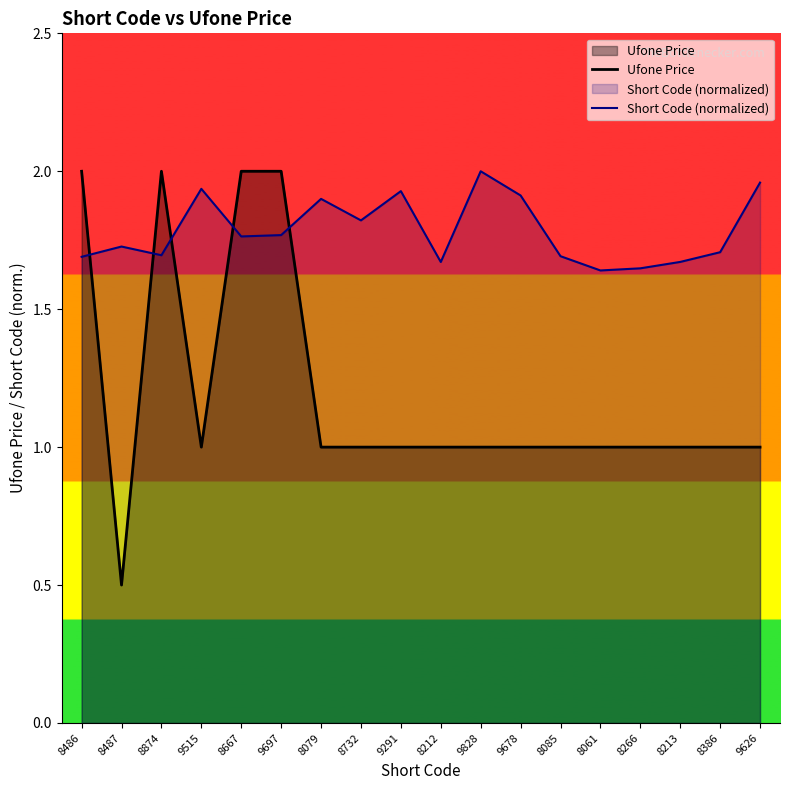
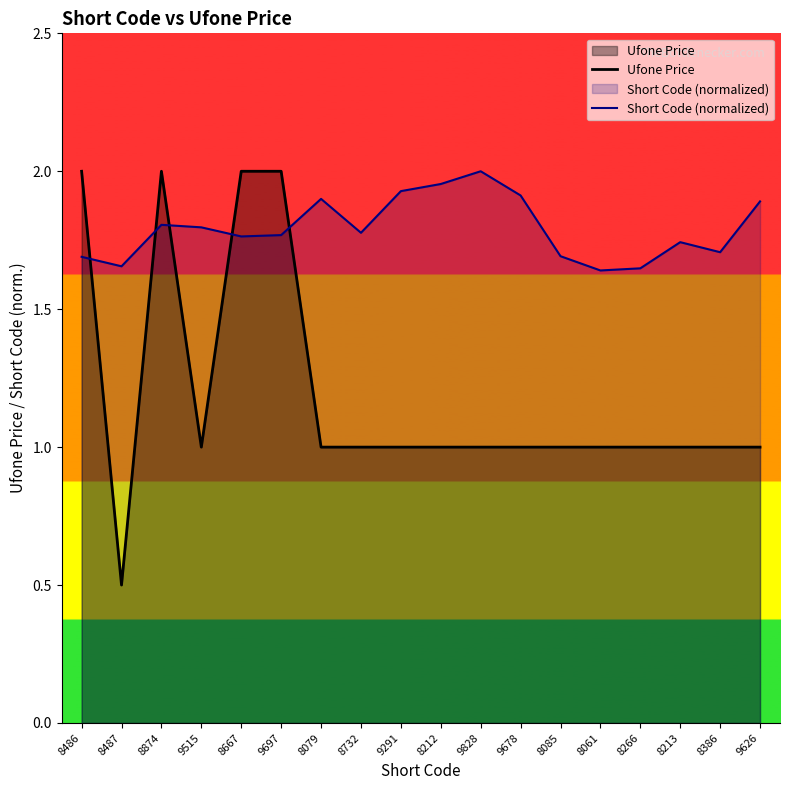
  {
    "Ufone Price": {
      "8486": 2.00,
      "8487": 0.50,
      "8874": 2.00,
      "9515": 1.00,
      "8667": 2.00,
      "9697": 2.00,
      "8079": 1.00,
      "8732": 1.00,
      "9291": 1.00,
      "8212": 1.00,
      "9828": 1.00,
      "9678": 1.00,
      "8085": 1.00,
      "8061": 1.00,
      "8266": 1.00,
      "8213": 1.00,
      "8386": 1.00,
      "9626": 1.00
    },
    "Short Code (normalized)": {
      "8486": 1.69,
-     "8487": 1.73,
-     "8874": 1.70,
-     "9515": 1.94,
+     "8487": 1.66,
+     "8874": 1.81,
+     "9515": 1.80,
      "8667": 1.76,
      "9697": 1.77,
      "8079": 1.90,
-     "8732": 1.82,
+     "8732": 1.78,
      "9291": 1.93,
-     "8212": 1.67,
+     "8212": 1.95,
      "9828": 2.00,
      "9678": 1.91,
      "8085": 1.69,
      "8061": 1.64,
      "8266": 1.65,
-     "8213": 1.67,
+     "8213": 1.74,
      "8386": 1.71,
-     "9626": 1.96
+     "9626": 1.89
    }
  }
